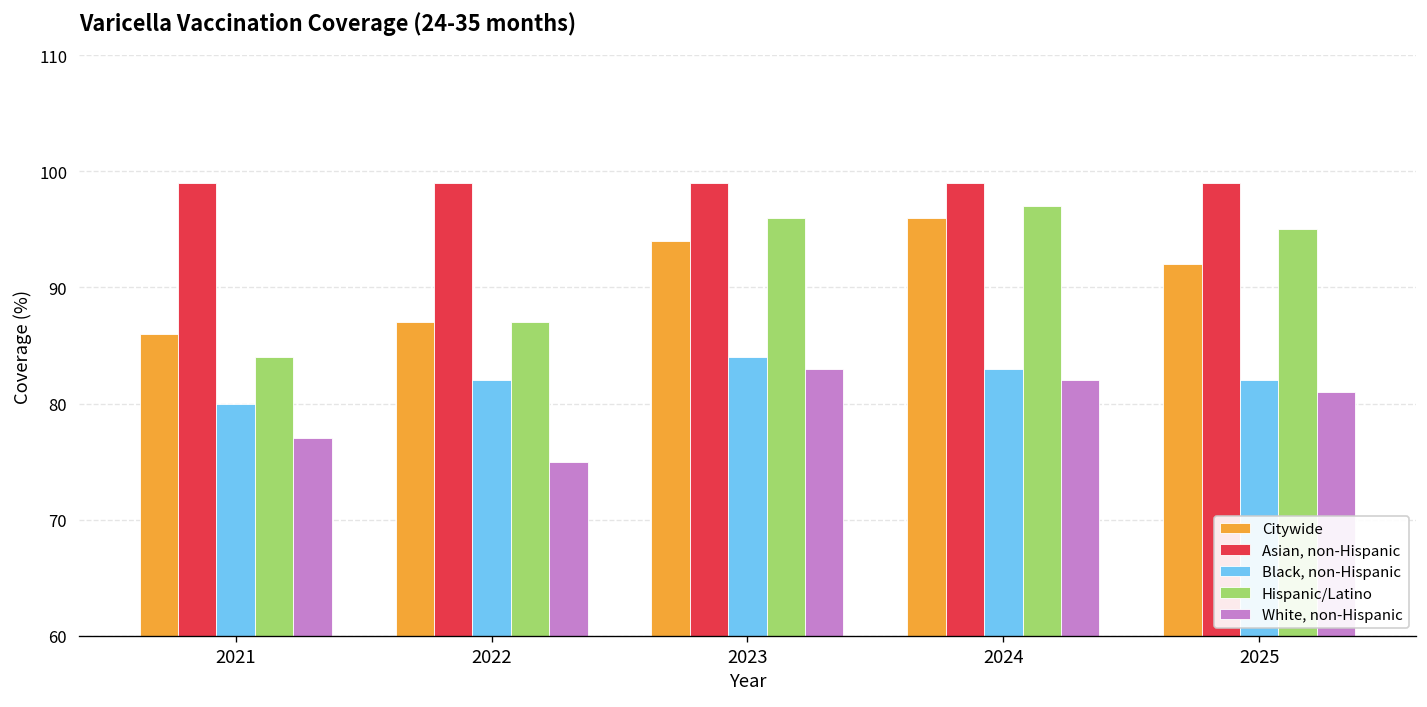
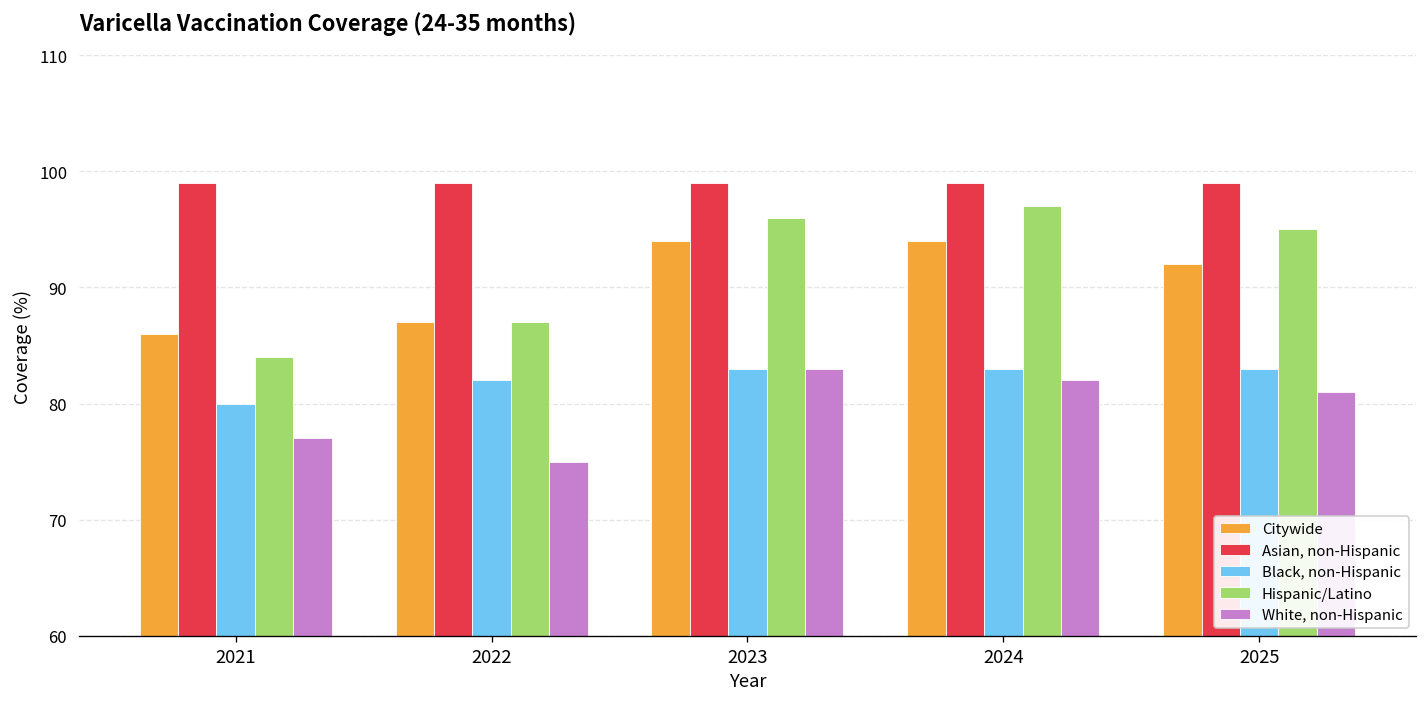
  {
    "Citywide": {
      "2021": 86,
      "2022": 87,
      "2023": 94,
-     "2024": 96,
+     "2024": 94,
      "2025": 92
    },
    "Asian, non-Hispanic": {
      "2021": 99,
      "2022": 99,
      "2023": 99,
      "2024": 99,
      "2025": 99
    },
    "Black, non-Hispanic": {
      "2021": 80,
      "2022": 82,
-     "2023": 84,
+     "2023": 83,
      "2024": 83,
-     "2025": 82
+     "2025": 83
    },
    "Hispanic/Latino": {
      "2021": 84,
      "2022": 87,
      "2023": 96,
      "2024": 97,
      "2025": 95
    },
    "White, non-Hispanic": {
      "2021": 77,
      "2022": 75,
      "2023": 83,
      "2024": 82,
      "2025": 81
    }
  }
